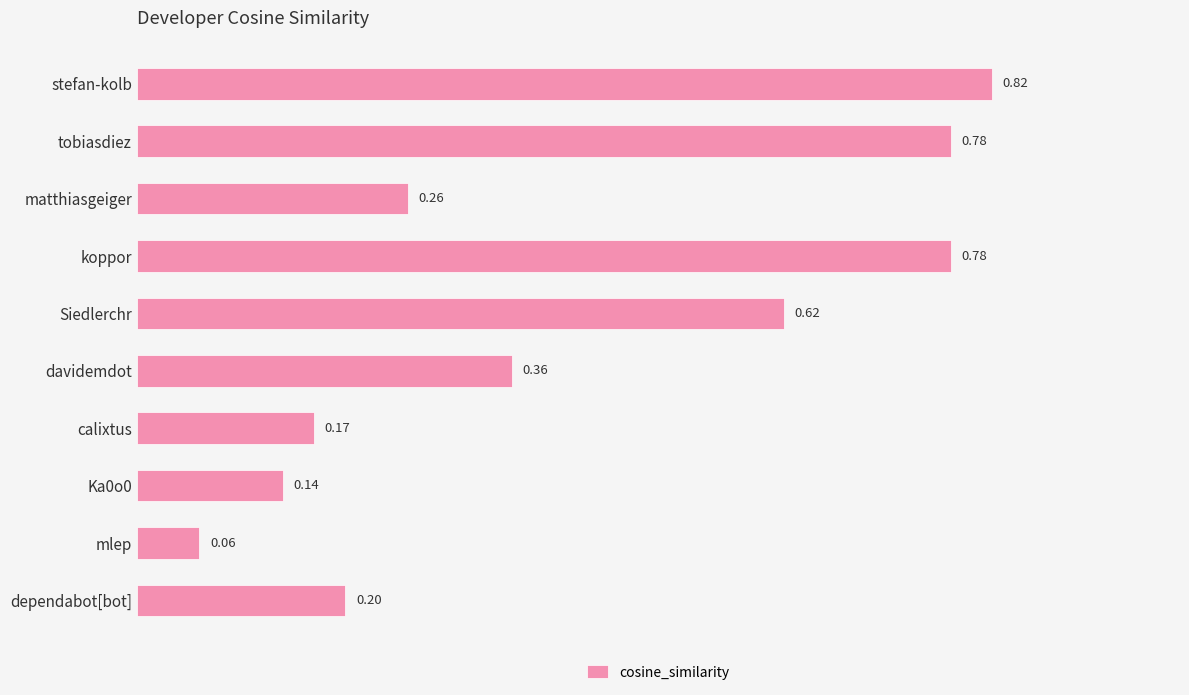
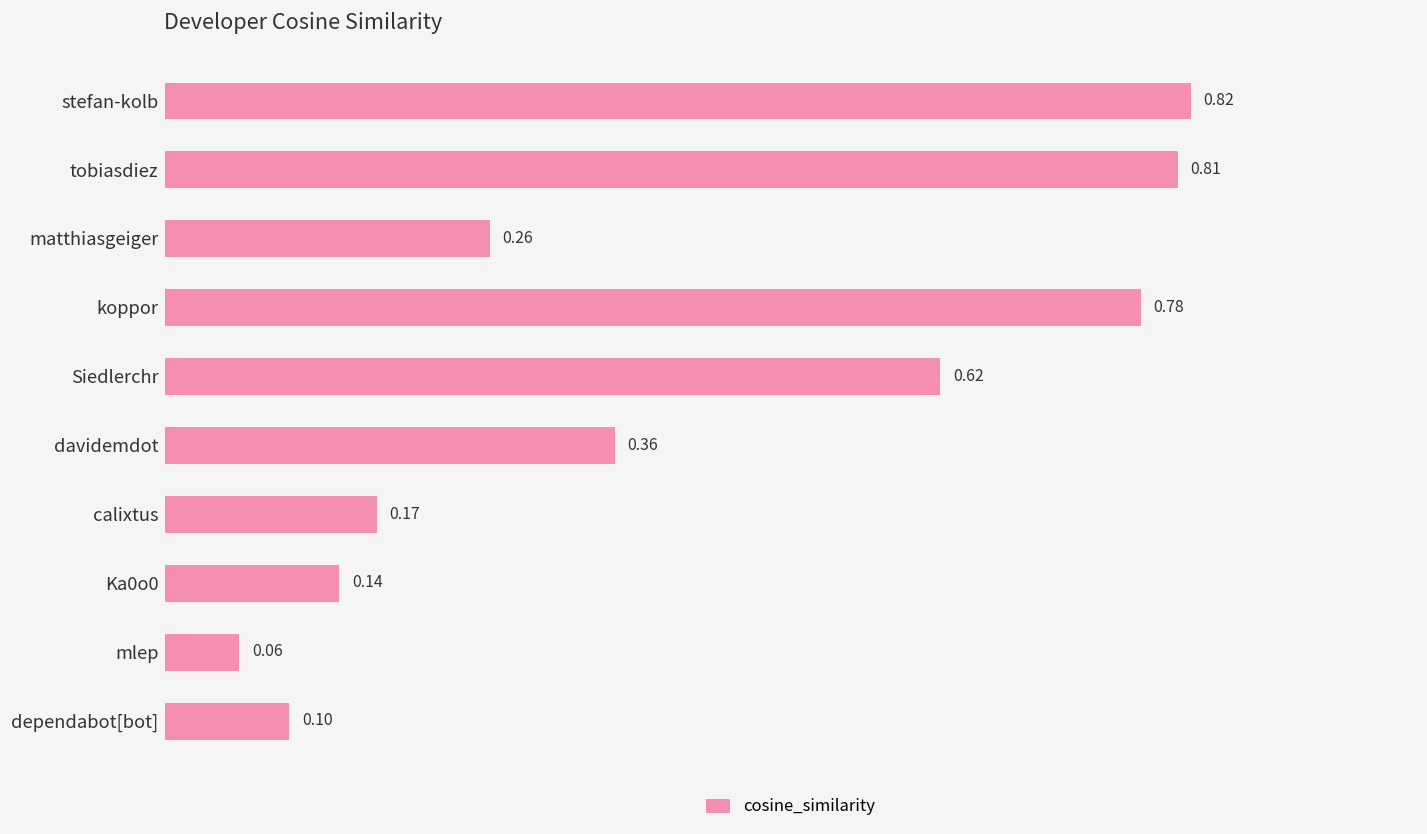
  {
    "stefan-kolb": 0.82,
-   "tobiasdiez": 0.78,
+   "tobiasdiez": 0.81,
    "matthiasgeiger": 0.26,
    "koppor": 0.78,
    "Siedlerchr": 0.62,
    "davidemdot": 0.36,
    "calixtus": 0.17,
    "Ka0o0": 0.14,
    "mlep": 0.06,
-   "dependabot[bot]": 0.20
+   "dependabot[bot]": 0.10
  }
